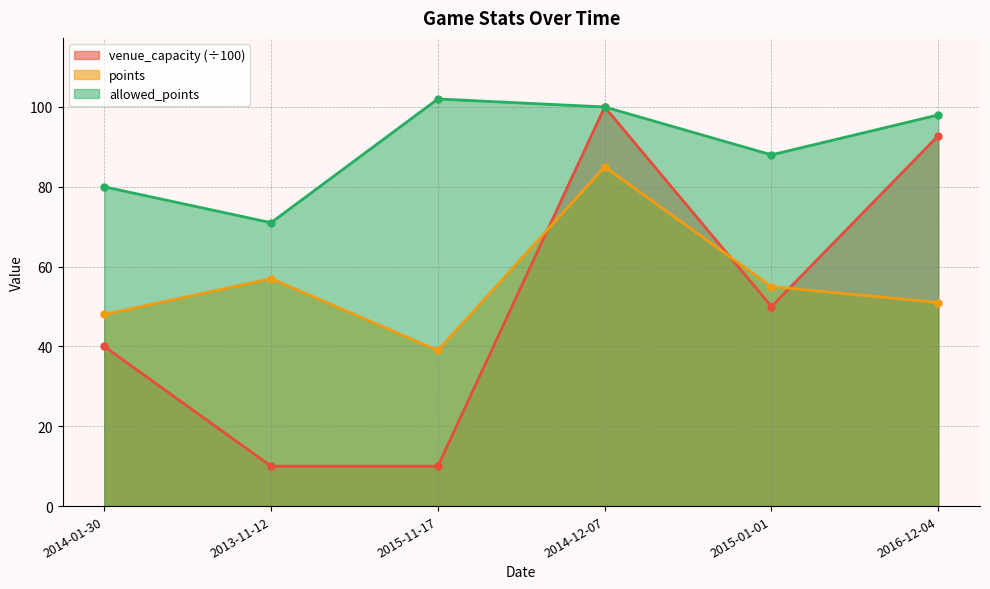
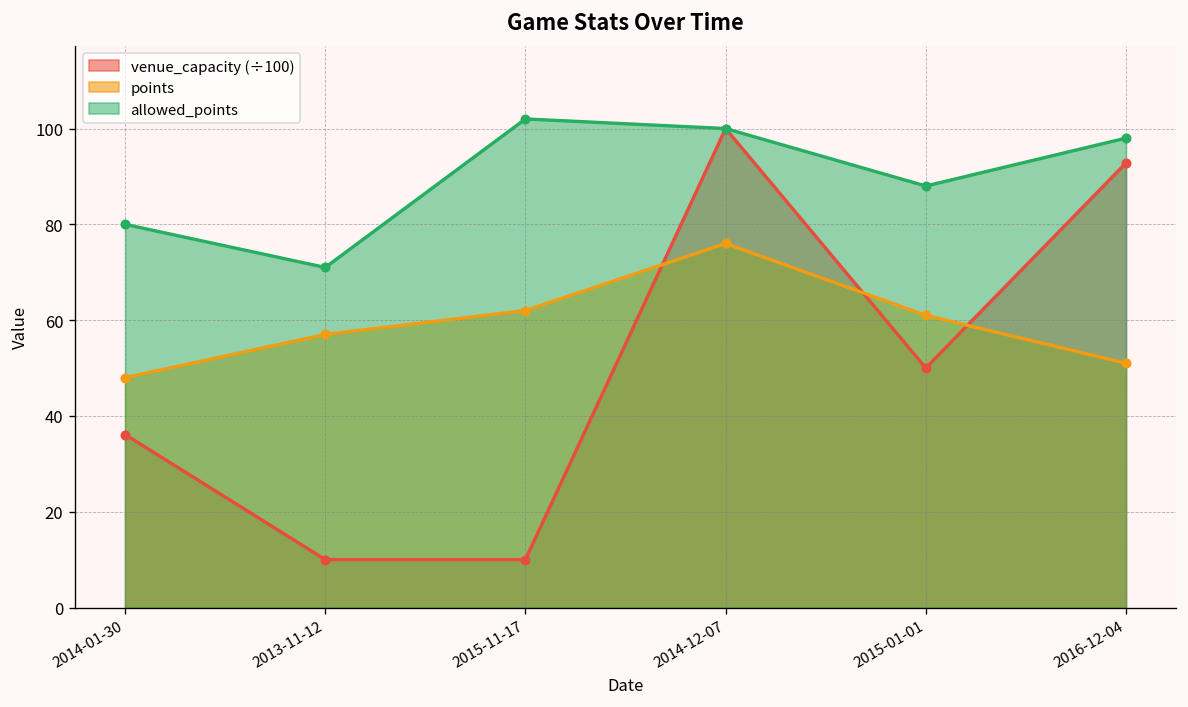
  {
    "venue_capacity (÷100)": {
-     "2014-01-30": 40,
+     "2014-01-30": 36,
      "2013-11-12": 10,
      "2015-11-17": 10,
      "2015-01-01": 50,
      "2016-12-04": 93
    },
    "points": {
      "2014-01-30": 48,
      "2013-11-12": 57,
-     "2015-11-17": 39,
-     "2014-12-07": 85,
-     "2015-01-01": 55,
+     "2015-11-17": 62,
+     "2014-12-07": 76,
+     "2015-01-01": 61,
      "2016-12-04": 51
    },
    "allowed_points": {
      "2014-01-30": 80,
      "2013-11-12": 71,
      "2015-11-17": 102,
      "2015-01-01": 88,
      "2016-12-04": 98
    }
  }
